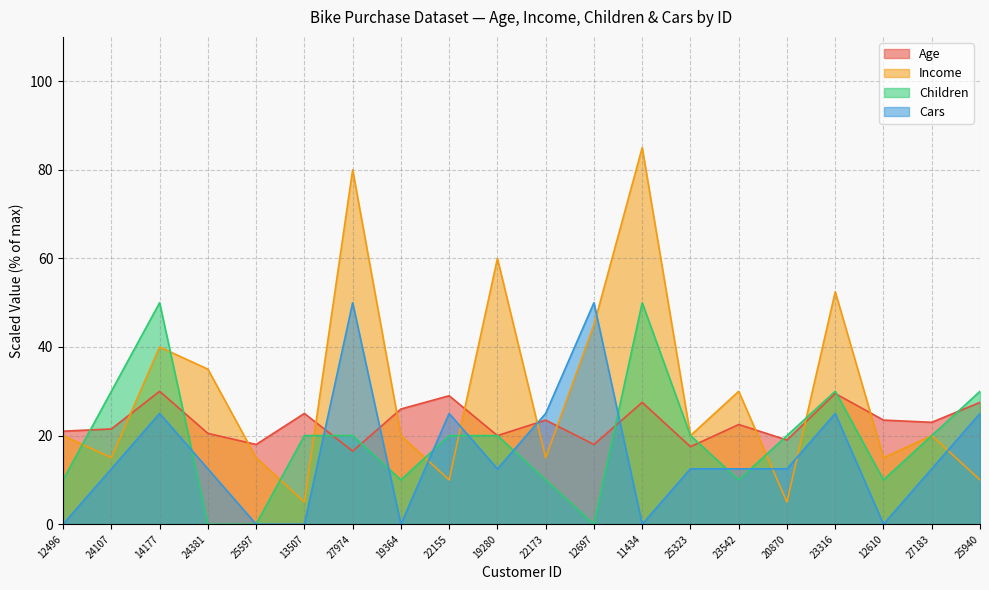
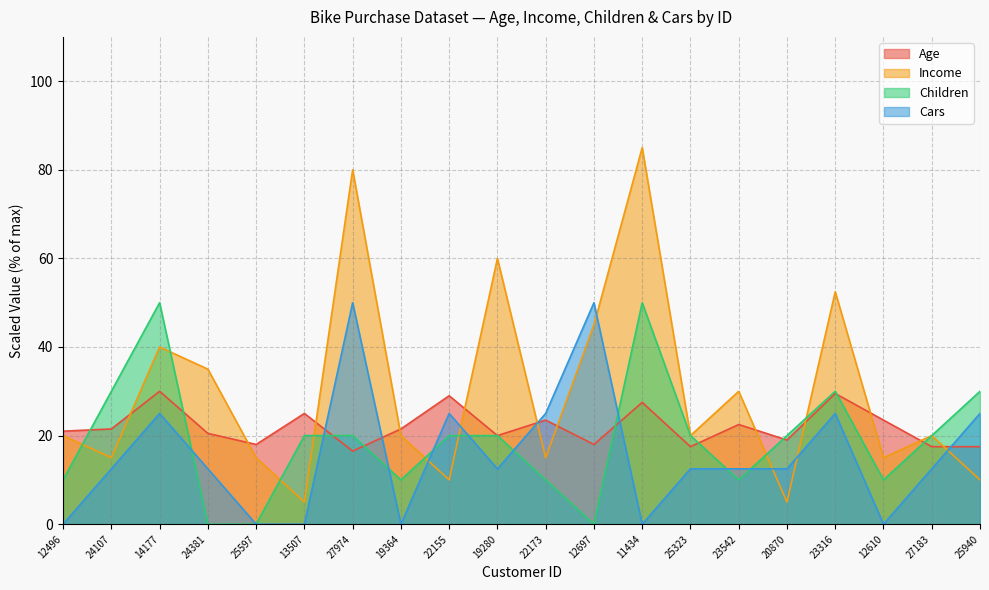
  {
    "Age": {
      "12496": 21,
      "24107": 22,
      "14177": 30,
      "24381": 21,
      "25597": 18,
      "13507": 25,
      "27974": 17,
-     "19364": 26,
+     "19364": 22,
      "22155": 29,
      "22173": 24,
      "12697": 18,
      "11434": 28,
      "25323": 18,
      "23542": 23,
      "20870": 19,
      "12610": 24,
-     "27183": 23,
-     "25940": 28
+     "27183": 18,
+     "25940": 18
    },
    "Income": {
      "12496": 20,
      "24107": 15,
      "14177": 40,
      "24381": 35,
      "25597": 15,
      "13507": 5,
      "27974": 80,
      "19364": 20,
      "22155": 10,
      "19280": 60,
      "22173": 15,
      "12697": 45,
      "11434": 85,
      "23542": 30,
      "20870": 5,
      "23316": 52,
      "12610": 15,
      "25940": 10
    },
    "Children": {
      "12496": 10,
      "24107": 30,
      "14177": 50,
      "24381": 0,
      "13507": 20,
      "27974": 20,
      "19364": 10,
      "22155": 20,
      "22173": 10,
      "12697": 0,
      "11434": 50,
      "23542": 10,
      "20870": 20,
      "12610": 10,
      "25940": 30
    },
    "Cars": {
      "12496": 0,
      "24107": 13,
      "14177": 25,
      "24381": 13,
      "13507": 0,
      "27974": 50,
      "19364": 0,
      "22155": 25,
      "19280": 13,
      "22173": 25,
      "12697": 50,
      "11434": 0,
      "25323": 13,
      "23542": 13,
      "20870": 13,
      "23316": 25,
      "12610": 0,
      "27183": 13,
      "25940": 25
    }
  }
